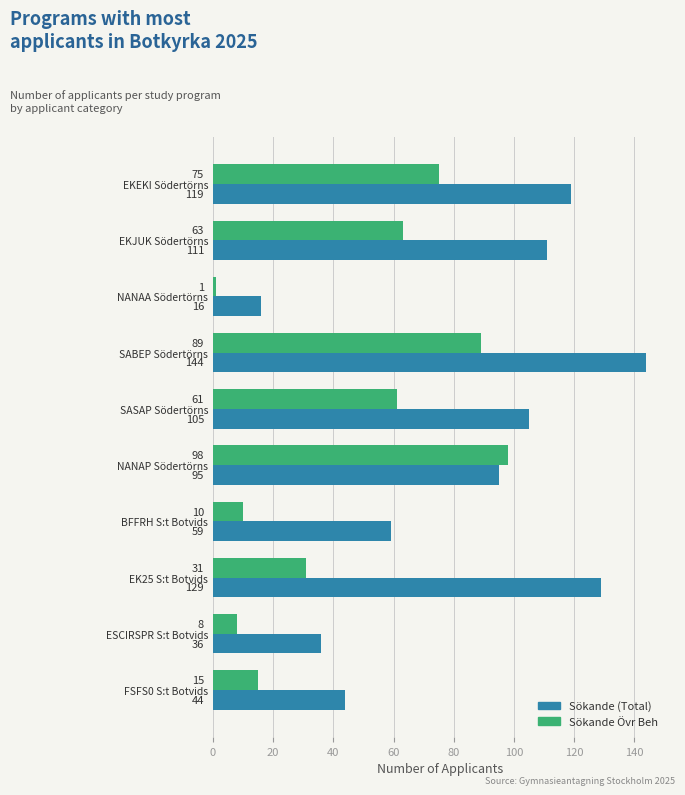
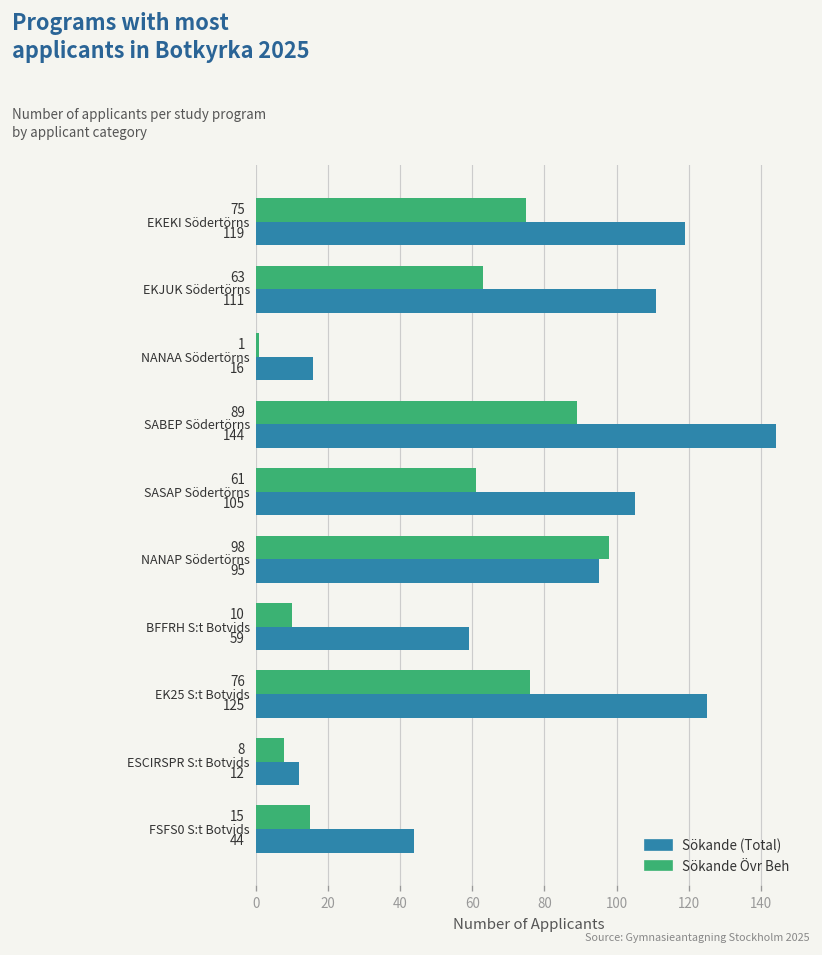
  {
    "Sökande (Total)": {
-     "EK25 S:t Botvids": 129,
-     "ESCIRSPR S:t Botvids": 36
+     "EK25 S:t Botvids": 125,
+     "ESCIRSPR S:t Botvids": 12
    },
    "Sökande Övr Beh": {
      "NANAA Södertörns": 1,
-     "EK25 S:t Botvids": 31
+     "EK25 S:t Botvids": 76
    }
  }
